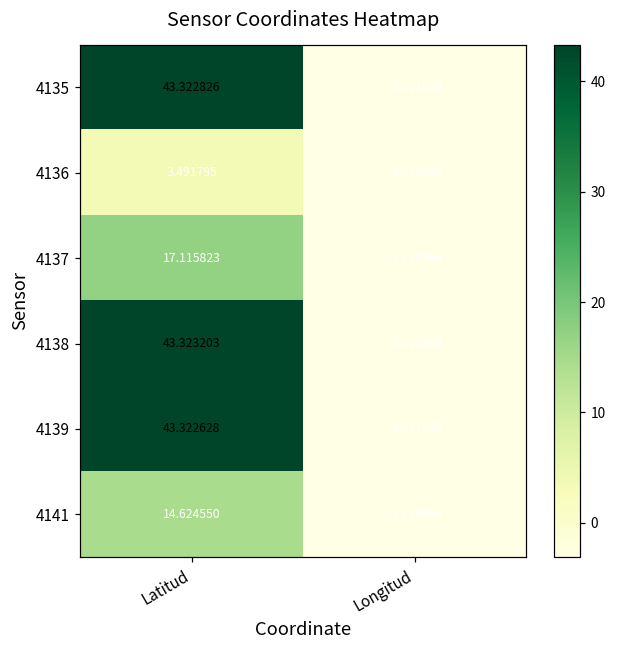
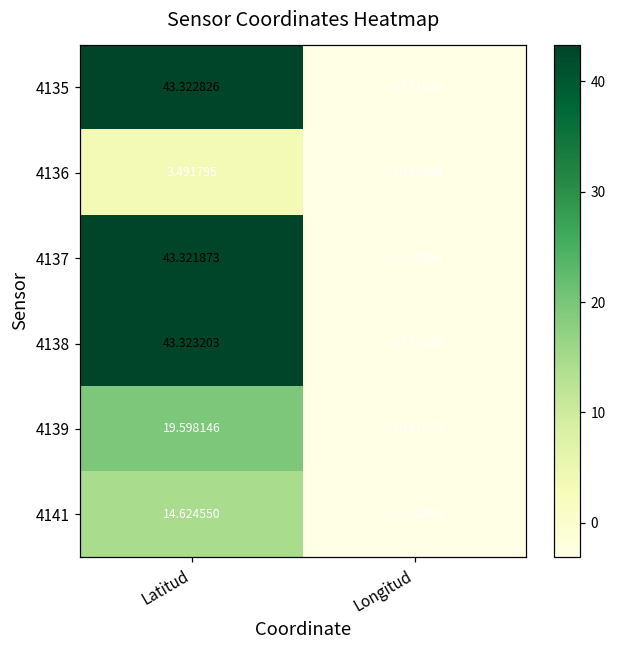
  {
    "4135": {
      "Latitud": 43.322826
    },
    "4136": {
      "Latitud": 3.491795
    },
    "4137": {
-     "Latitud": 17.115823
+     "Latitud": 43.321873
    },
    "4138": {
      "Latitud": 43.323203
    },
    "4139": {
-     "Latitud": 43.322628
+     "Latitud": 19.598146
    },
    "4141": {
      "Latitud": 14.624550
    }
  }
